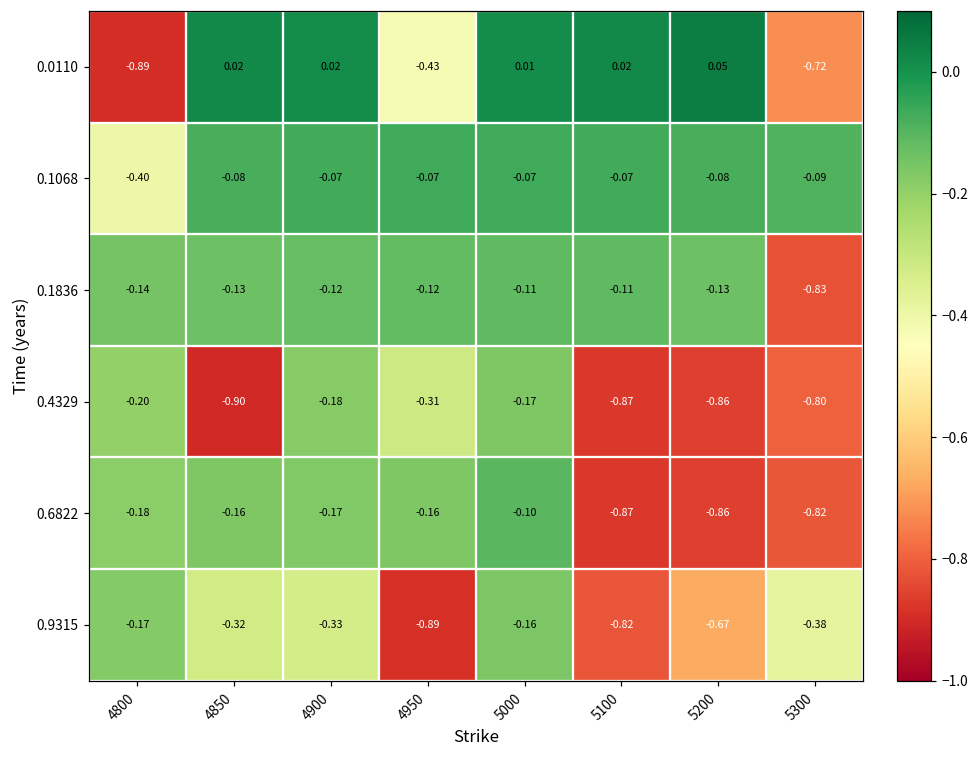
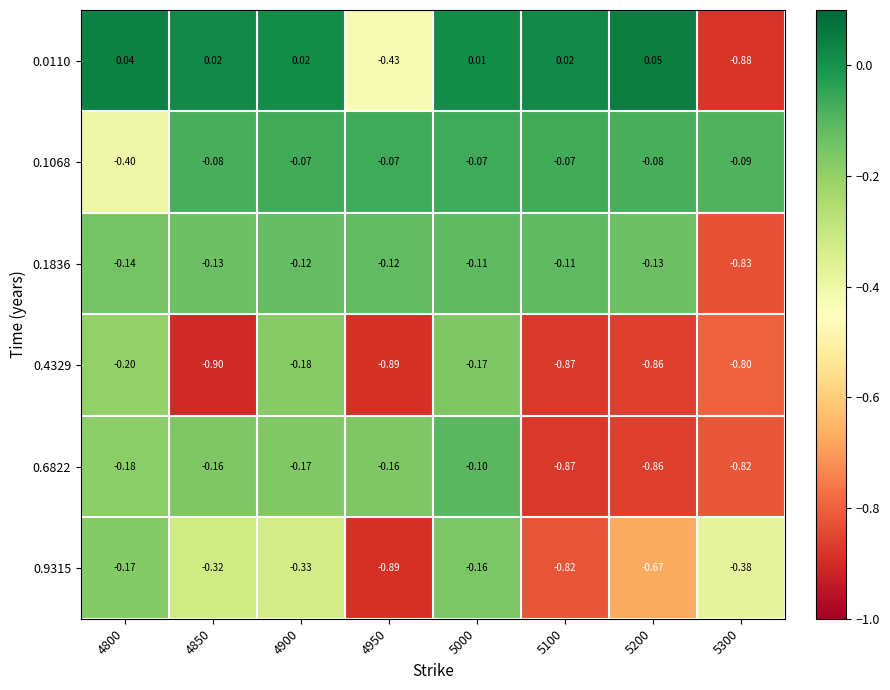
  {
    "0.0110": {
-     "4800": -0.89,
+     "4800": 0.04,
      "4850": 0.02,
      "4900": 0.02,
      "4950": -0.43,
      "5000": 0.01,
      "5100": 0.02,
      "5200": 0.05,
-     "5300": -0.72
+     "5300": -0.88
    },
    "0.1068": {
      "4800": -0.40,
      "4850": -0.08,
      "4900": -0.07,
      "4950": -0.07,
      "5000": -0.07,
      "5100": -0.07,
      "5200": -0.08,
      "5300": -0.09
    },
    "0.1836": {
      "4800": -0.14,
      "4850": -0.13,
      "4900": -0.12,
      "4950": -0.12,
      "5000": -0.11,
      "5100": -0.11,
      "5200": -0.13,
      "5300": -0.83
    },
    "0.4329": {
      "4800": -0.20,
      "4850": -0.90,
      "4900": -0.18,
-     "4950": -0.31,
+     "4950": -0.89,
      "5000": -0.17,
      "5100": -0.87,
      "5200": -0.86,
      "5300": -0.80
    },
    "0.6822": {
      "4800": -0.18,
      "4850": -0.16,
      "4900": -0.17,
      "4950": -0.16,
      "5000": -0.10,
      "5100": -0.87,
      "5200": -0.86,
      "5300": -0.82
    },
    "0.9315": {
      "4800": -0.17,
      "4850": -0.32,
      "4900": -0.33,
      "4950": -0.89,
      "5000": -0.16,
      "5100": -0.82,
      "5200": -0.67,
      "5300": -0.38
    }
  }
